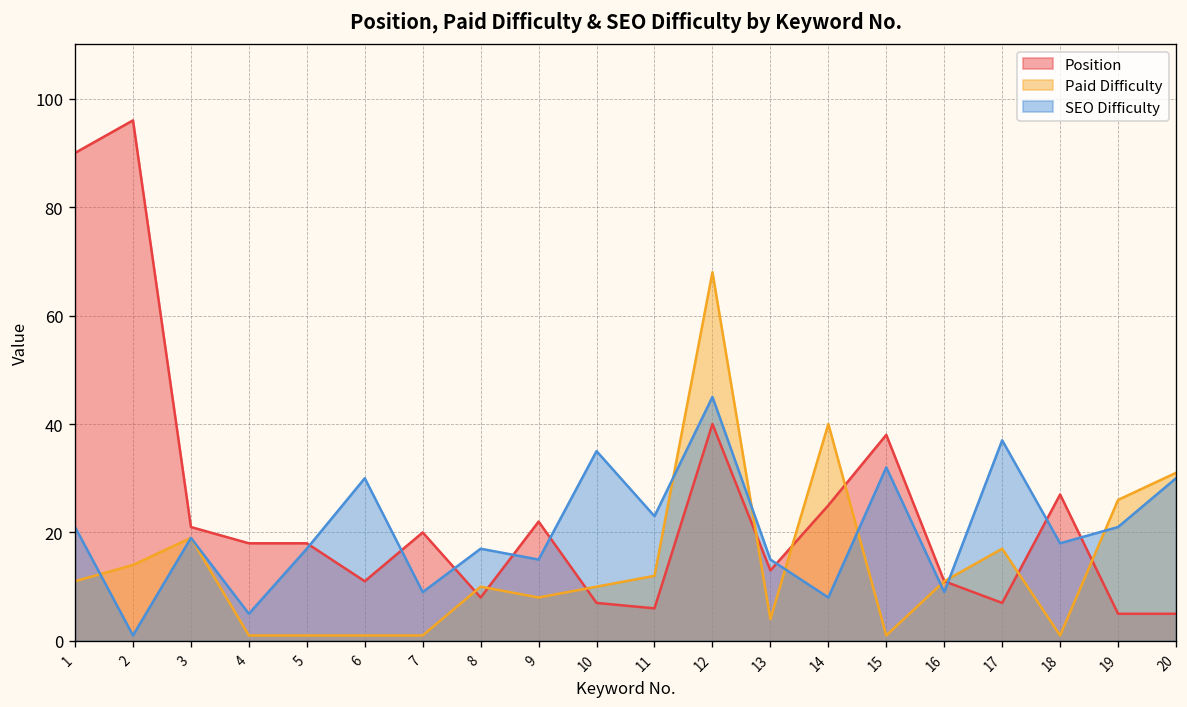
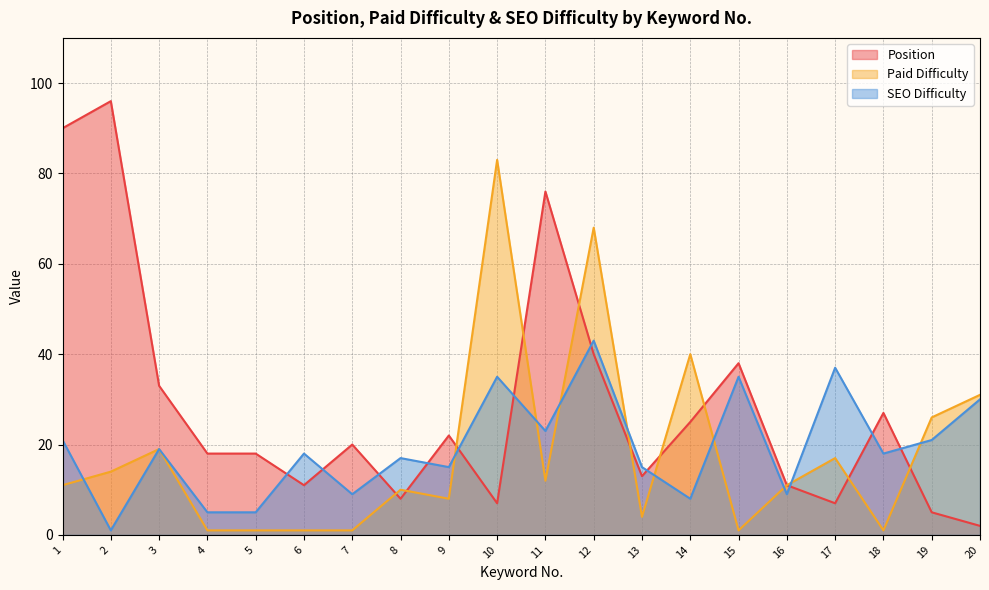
  {
    "Position": {
      "1": 90,
      "2": 96,
-     "3": 21,
+     "3": 33,
      "4": 18,
      "5": 18,
      "6": 11,
      "7": 20,
      "8": 8,
      "9": 22,
      "10": 7,
-     "11": 6,
+     "11": 76,
      "12": 40,
      "13": 13,
      "14": 25,
      "15": 38,
      "17": 7,
      "18": 27,
      "19": 5,
-     "20": 5
+     "20": 2
    },
    "Paid Difficulty": {
      "1": 11,
      "2": 14,
      "4": 1,
      "5": 1,
      "6": 1,
      "7": 1,
      "8": 10,
      "9": 8,
-     "10": 10,
+     "10": 83,
      "11": 12,
      "12": 68,
      "13": 4,
      "14": 40,
      "15": 1,
      "17": 17,
      "18": 1,
      "19": 26,
      "20": 31
    },
    "SEO Difficulty": {
      "1": 21,
      "2": 1,
      "4": 5,
-     "5": 17,
-     "6": 30,
+     "5": 5,
+     "6": 18,
      "7": 9,
      "8": 17,
      "9": 15,
      "10": 35,
      "11": 23,
-     "12": 45,
+     "12": 43,
      "13": 15,
      "14": 8,
-     "15": 32,
+     "15": 35,
      "16": 9,
      "17": 37,
      "18": 18,
      "19": 21,
      "20": 30
    }
  }
